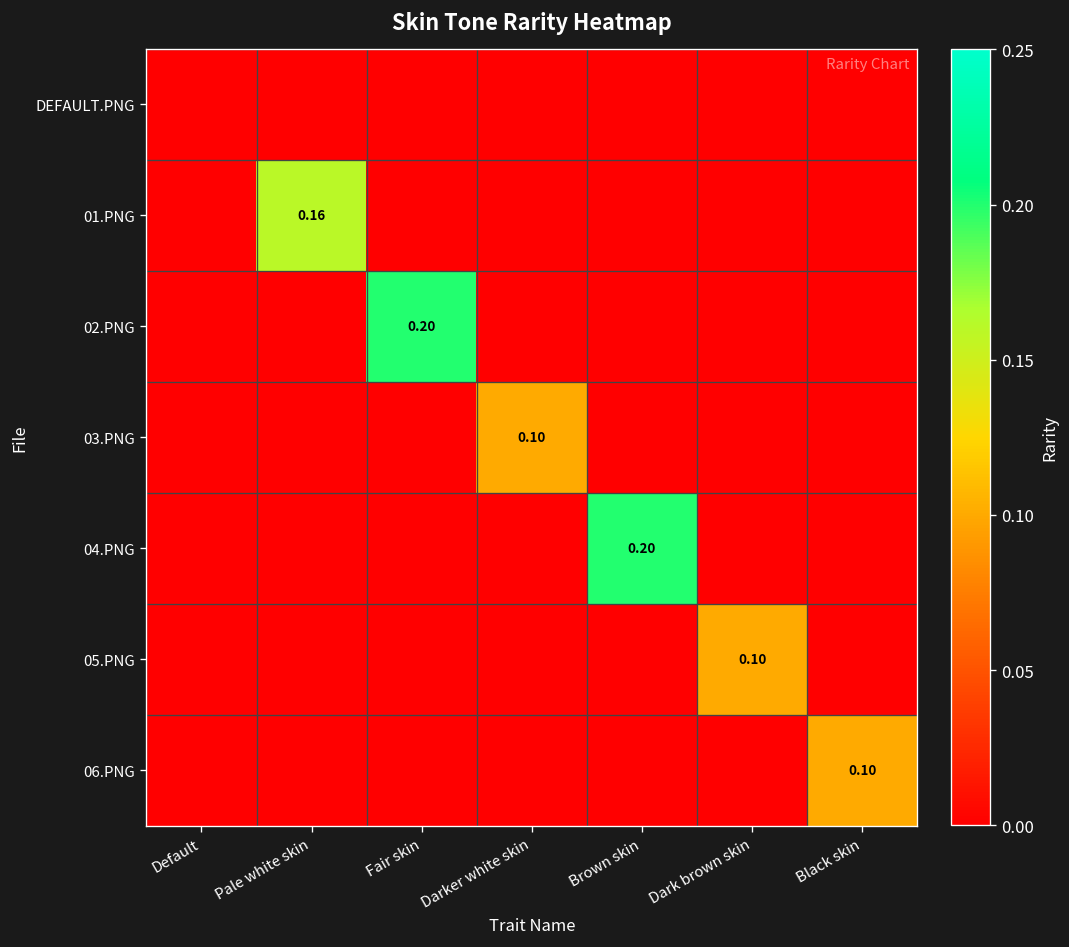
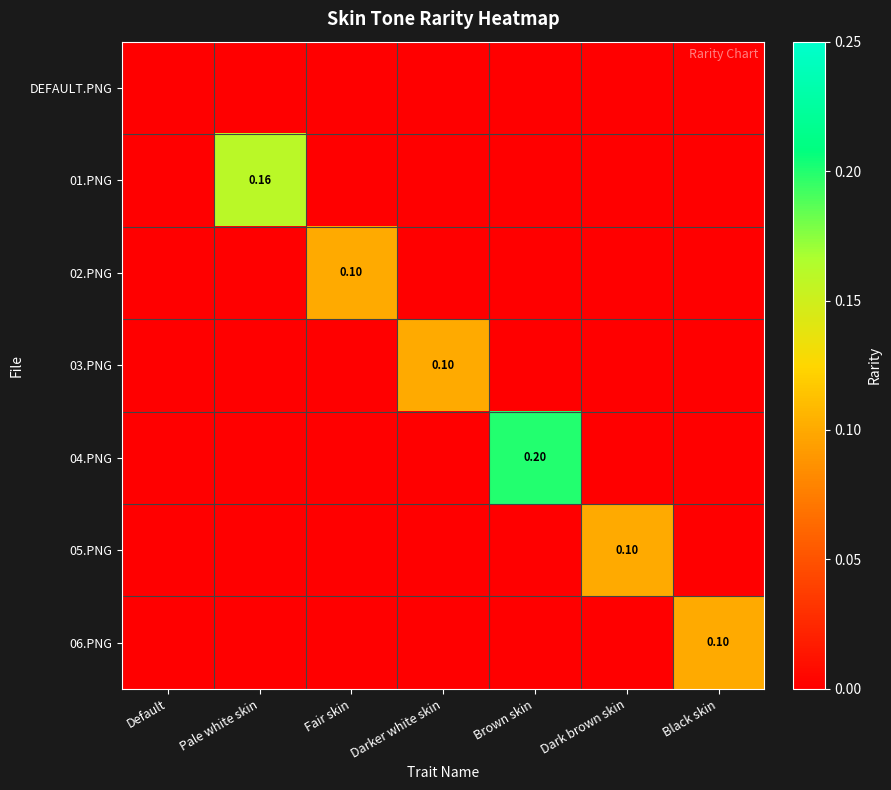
  {
    "01.PNG": {
      "Pale white skin": 0.16
    },
    "02.PNG": {
-     "Fair skin": 0.20
+     "Fair skin": 0.10
    },
    "03.PNG": {
      "Darker white skin": 0.10
    },
    "04.PNG": {
      "Brown skin": 0.20
    },
    "05.PNG": {
      "Dark brown skin": 0.10
    },
    "06.PNG": {
      "Black skin": 0.10
    }
  }
